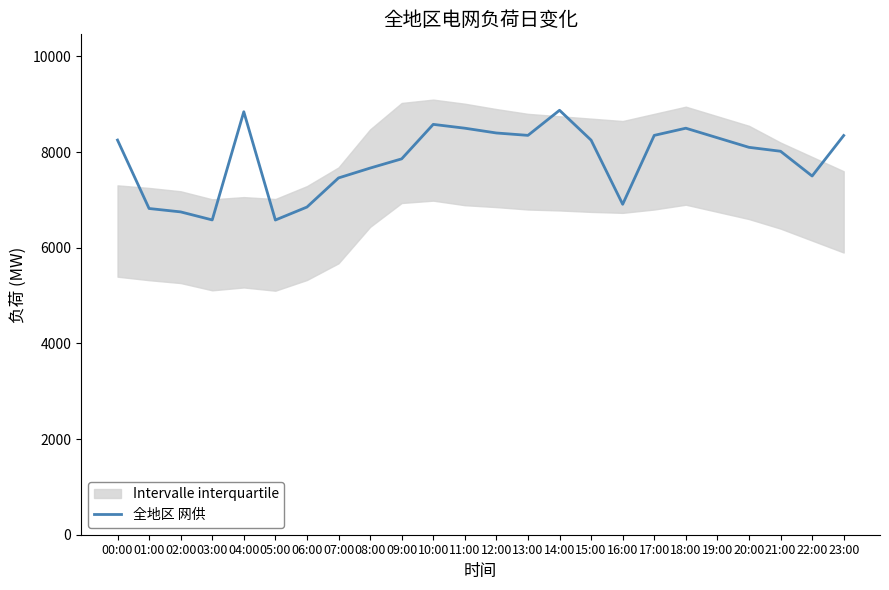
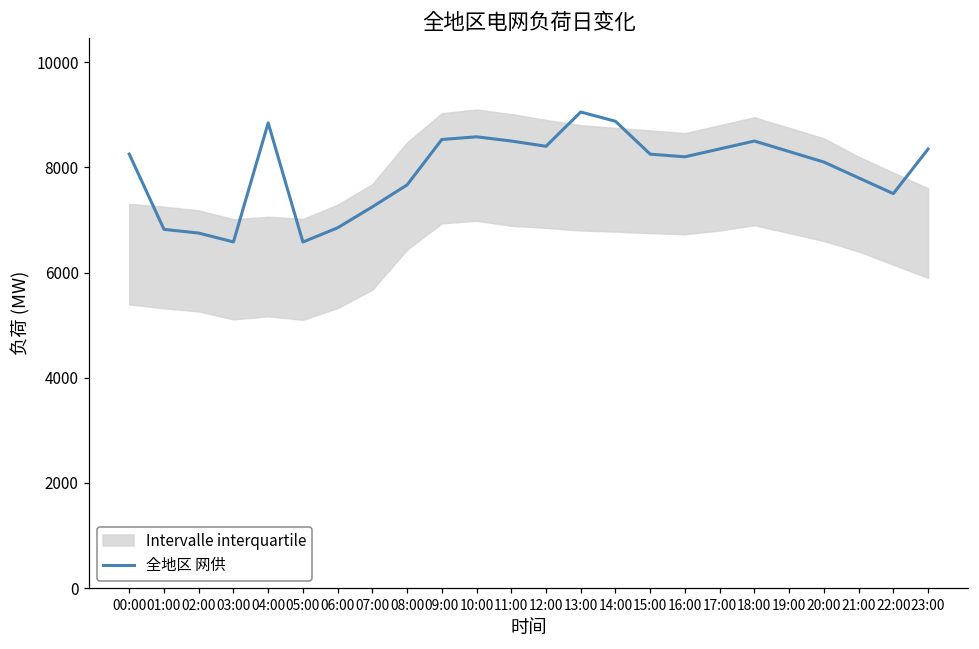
  {
    "全地区 网供": {
      "00:00": 8300,
      "01:00": 6800,
      "02:00": 6800,
      "03:00": 6600,
      "04:00": 8800,
      "05:00": 6600,
      "06:00": 6900,
-     "07:00": 7500,
+     "07:00": 7200,
      "08:00": 7700,
-     "09:00": 7900,
+     "09:00": 8500,
      "10:00": 8600,
      "11:00": 8500,
      "12:00": 8400,
-     "13:00": 8400,
+     "13:00": 9100,
      "14:00": 8900,
      "15:00": 8300,
-     "16:00": 6900,
+     "16:00": 8200,
      "17:00": 8400,
      "18:00": 8500,
      "19:00": 8300,
      "20:00": 8100,
-     "21:00": 8000,
+     "21:00": 7800,
      "22:00": 7500,
      "23:00": 8300
    }
  }
